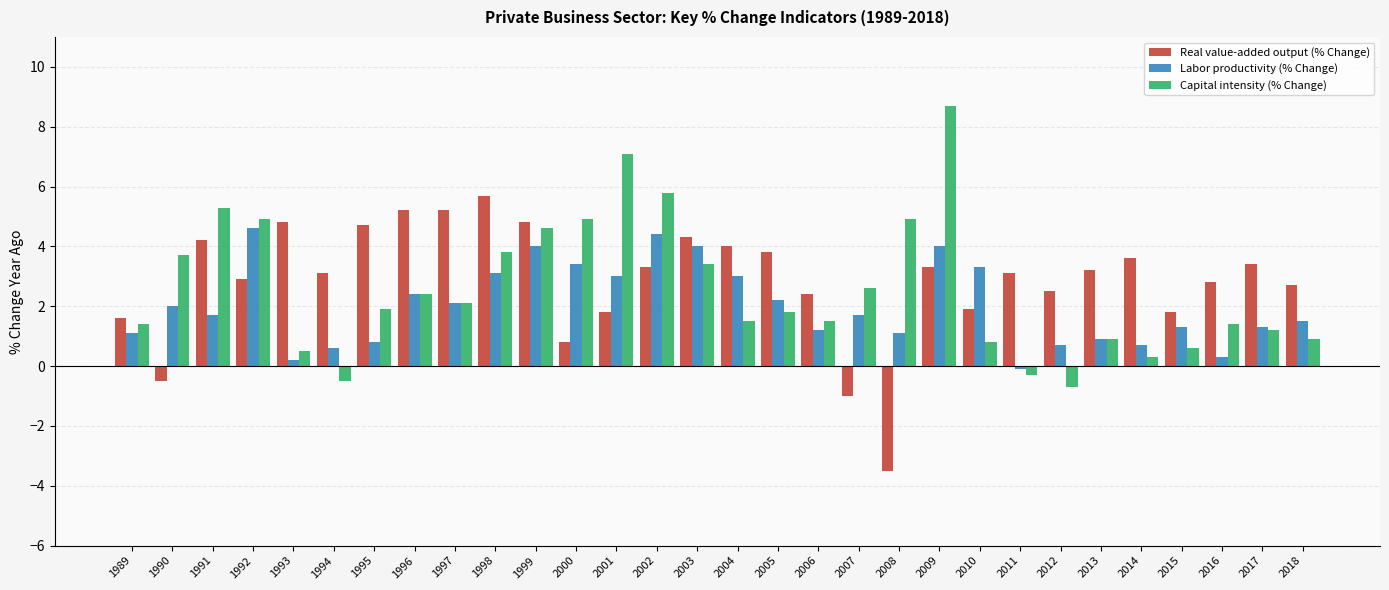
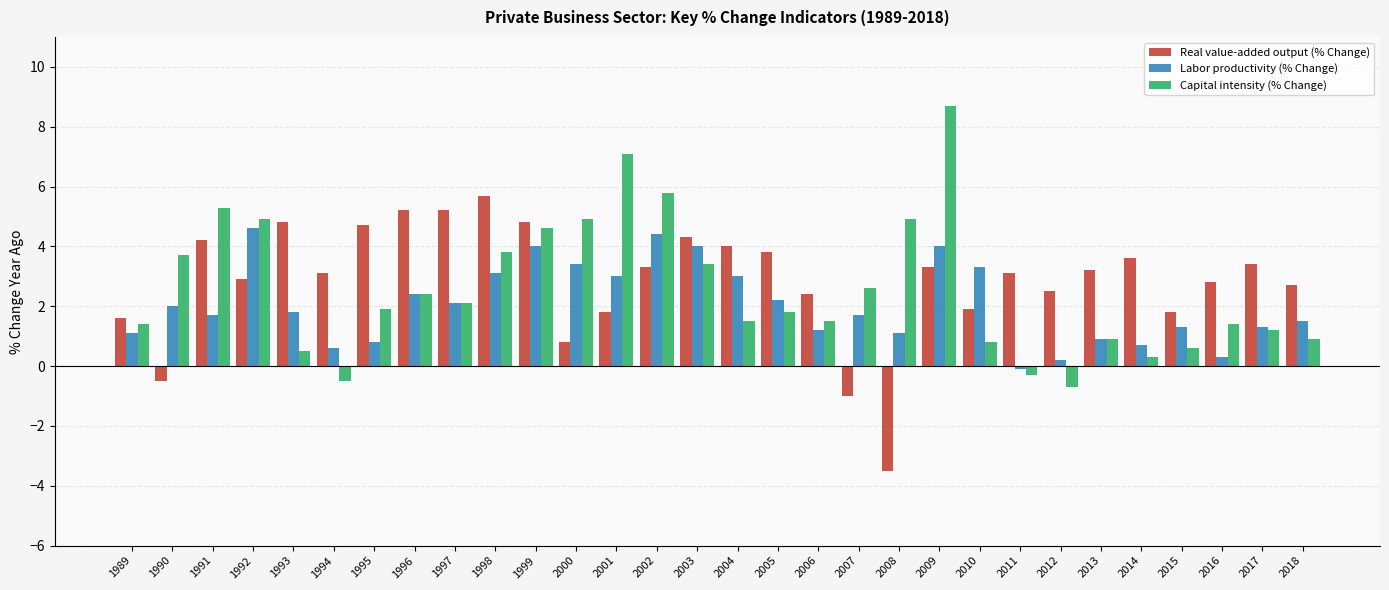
  {
    "Real value-added output (% Change)": {
      "1989": 1.6,
      "1990": -0.5,
      "1991": 4.2,
      "1992": 2.9,
      "1993": 4.8,
      "1994": 3.1,
      "1995": 4.7,
      "1996": 5.2,
      "1997": 5.2,
      "1998": 5.7,
      "1999": 4.8,
      "2000": 0.8,
      "2001": 1.8,
      "2002": 3.3,
      "2003": 4.3,
      "2004": 4.0,
      "2005": 3.8,
      "2006": 2.4,
      "2007": -1.0,
      "2008": -3.5,
      "2009": 3.3,
      "2010": 1.9,
      "2011": 3.1,
      "2012": 2.5,
      "2013": 3.2,
      "2014": 3.6,
      "2015": 1.8,
      "2016": 2.8,
      "2017": 3.4,
      "2018": 2.7
    },
    "Labor productivity (% Change)": {
      "1989": 1.1,
      "1990": 2.0,
      "1991": 1.7,
      "1992": 4.6,
-     "1993": 0.2,
+     "1993": 1.8,
      "1994": 0.6,
      "1995": 0.8,
      "1996": 2.4,
      "1997": 2.1,
      "1998": 3.1,
      "1999": 4.0,
      "2000": 3.4,
      "2001": 3.0,
      "2002": 4.4,
      "2003": 4.0,
      "2004": 3.0,
      "2005": 2.2,
      "2006": 1.2,
      "2007": 1.7,
      "2008": 1.1,
      "2009": 4.0,
      "2010": 3.3,
      "2011": -0.1,
-     "2012": 0.7,
+     "2012": 0.2,
      "2013": 0.9,
      "2014": 0.7,
      "2015": 1.3,
      "2016": 0.3,
      "2017": 1.3,
      "2018": 1.5
    },
    "Capital intensity (% Change)": {
      "1989": 1.4,
      "1990": 3.7,
      "1991": 5.3,
      "1992": 4.9,
      "1993": 0.5,
      "1994": -0.5,
      "1995": 1.9,
      "1996": 2.4,
      "1997": 2.1,
      "1998": 3.8,
      "1999": 4.6,
      "2000": 4.9,
      "2001": 7.1,
      "2002": 5.8,
      "2003": 3.4,
      "2004": 1.5,
      "2005": 1.8,
      "2006": 1.5,
      "2007": 2.6,
      "2008": 4.9,
      "2009": 8.7,
      "2010": 0.8,
      "2011": -0.3,
      "2012": -0.7,
      "2013": 0.9,
      "2014": 0.3,
      "2015": 0.6,
      "2016": 1.4,
      "2017": 1.2,
      "2018": 0.9
    }
  }
